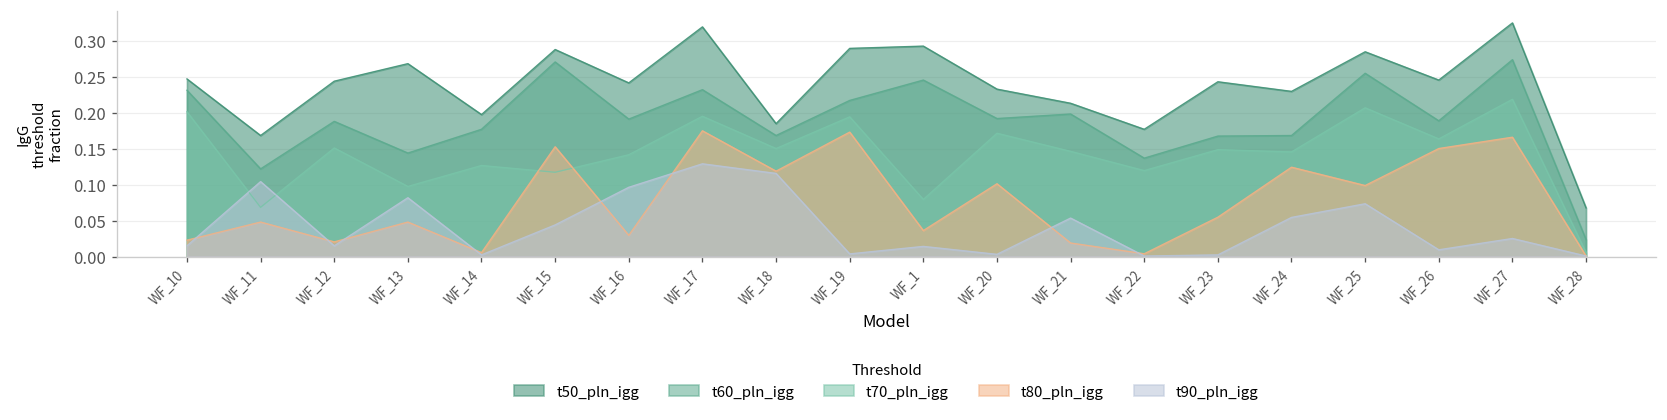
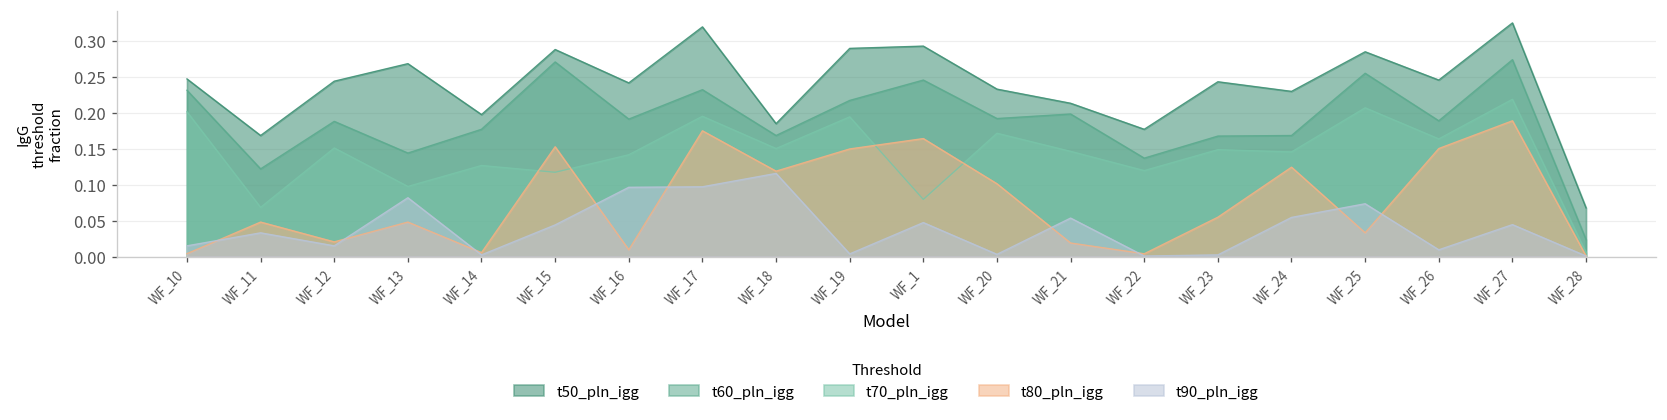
  {
    "t80_pln_igg": {
-     "WF_10": 0.02,
+     "WF_10": 0.00,
      "WF_11": 0.05,
      "WF_12": 0.02,
      "WF_13": 0.05,
      "WF_15": 0.15,
-     "WF_16": 0.03,
+     "WF_16": 0.01,
      "WF_17": 0.17,
-     "WF_19": 0.17,
-     "WF_1": 0.04,
+     "WF_19": 0.15,
+     "WF_1": 0.16,
      "WF_20": 0.10,
      "WF_21": 0.02,
      "WF_23": 0.05,
      "WF_24": 0.12,
-     "WF_25": 0.10,
+     "WF_25": 0.03,
      "WF_26": 0.15,
-     "WF_27": 0.17
+     "WF_27": 0.19
    },
    "t90_pln_igg": {
      "WF_10": 0.01,
-     "WF_11": 0.10,
+     "WF_11": 0.03,
      "WF_12": 0.01,
      "WF_13": 0.08,
      "WF_15": 0.04,
      "WF_16": 0.10,
-     "WF_17": 0.13,
+     "WF_17": 0.10,
      "WF_19": 0.00,
-     "WF_1": 0.01,
+     "WF_1": 0.05,
      "WF_20": 0.00,
      "WF_21": 0.05,
      "WF_23": 0.00,
      "WF_24": 0.05,
      "WF_25": 0.07,
      "WF_26": 0.01,
-     "WF_27": 0.03
+     "WF_27": 0.04
    }
  }
